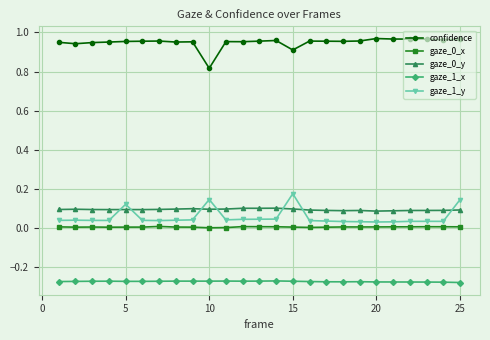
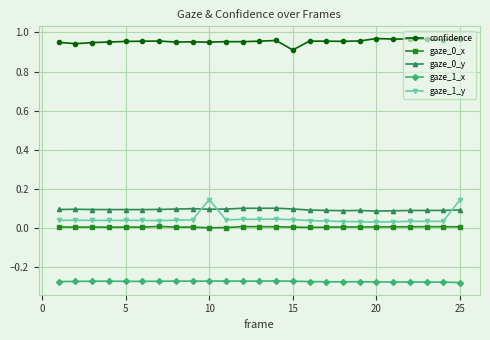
  {
    "confidence": {
      "5": 0.95,
-     "10": 0.82,
+     "10": 0.95,
      "15": 0.91,
      "20": 0.97
    },
    "gaze_1_y": {
-     "5": 0.12,
+     "5": 0.04,
      "10": 0.15,
-     "15": 0.18,
+     "15": 0.04,
      "20": 0.03,
      "25": 0.15
    }
  }
